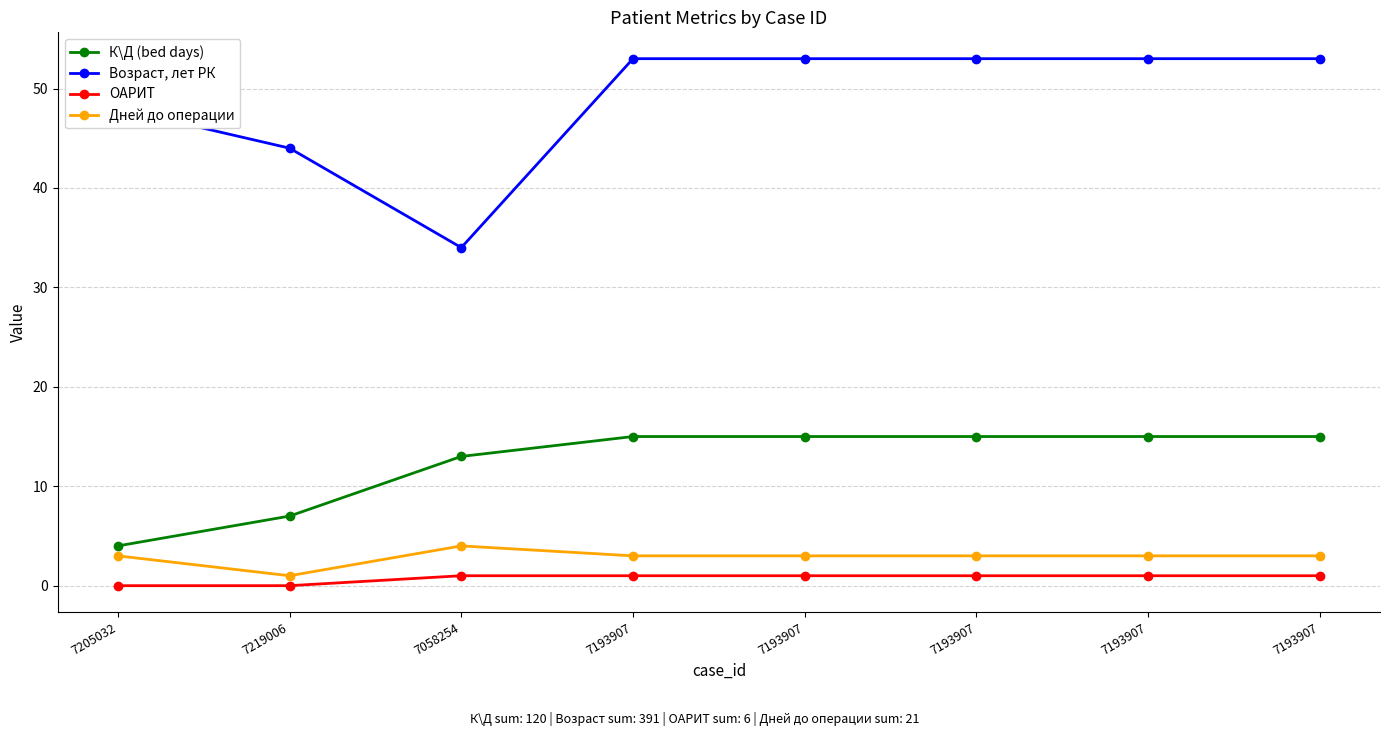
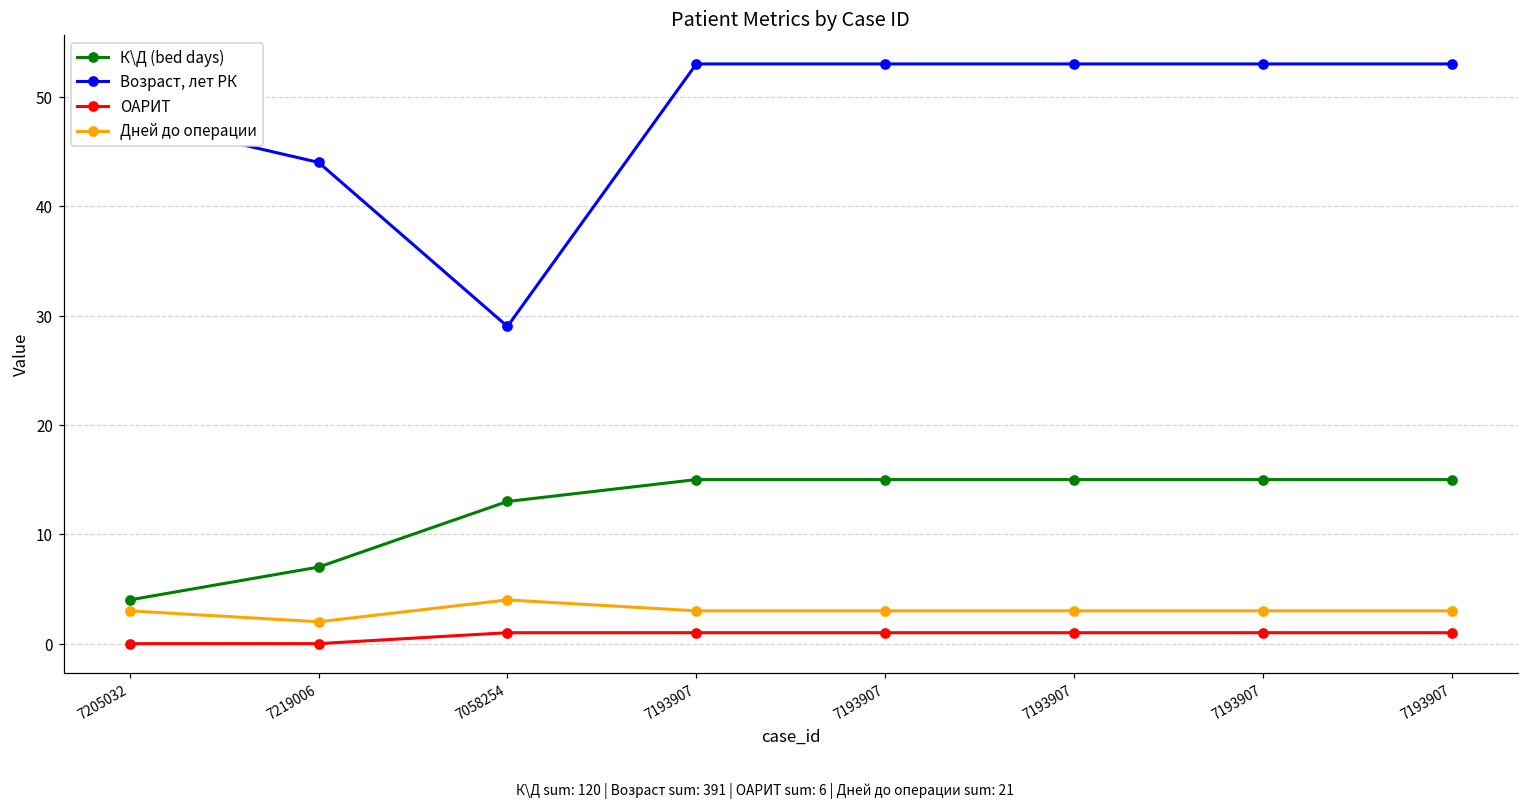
  {
    "К\\Д (bed days)": {
      "7205032": 4,
      "7219006": 7,
      "7058254": 13
    },
    "Возраст, лет РК": {
      "7219006": 44,
-     "7058254": 34
+     "7058254": 29
    },
    "ОАРИТ": {
      "7205032": 0,
      "7219006": 0,
      "7058254": 1
    },
    "Дней до операции": {
      "7205032": 3,
-     "7219006": 1,
+     "7219006": 2,
      "7058254": 4
    }
  }
